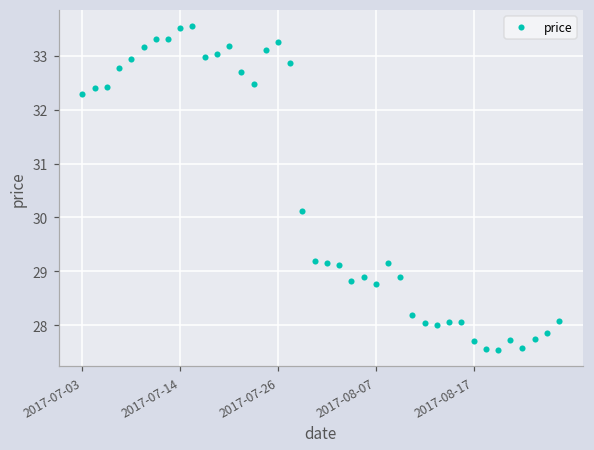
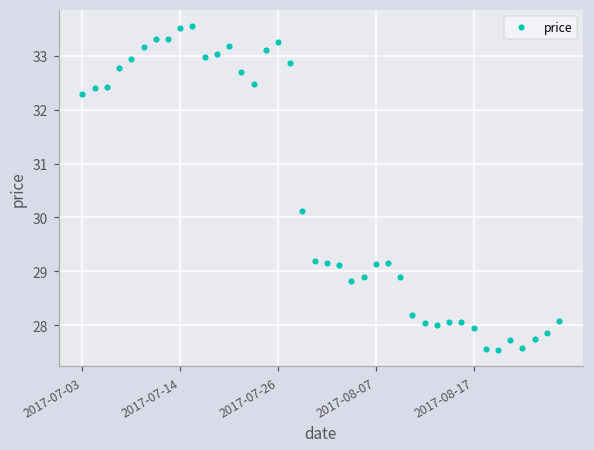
  {
    "2017-07-03": 32.3,
    "2017-07-14": 33.5,
    "2017-07-26": 33.2,
-   "2017-08-07": 28.8,
-   "2017-08-17": 27.7
+   "2017-08-07": 29.1,
+   "2017-08-17": 28.0
  }
